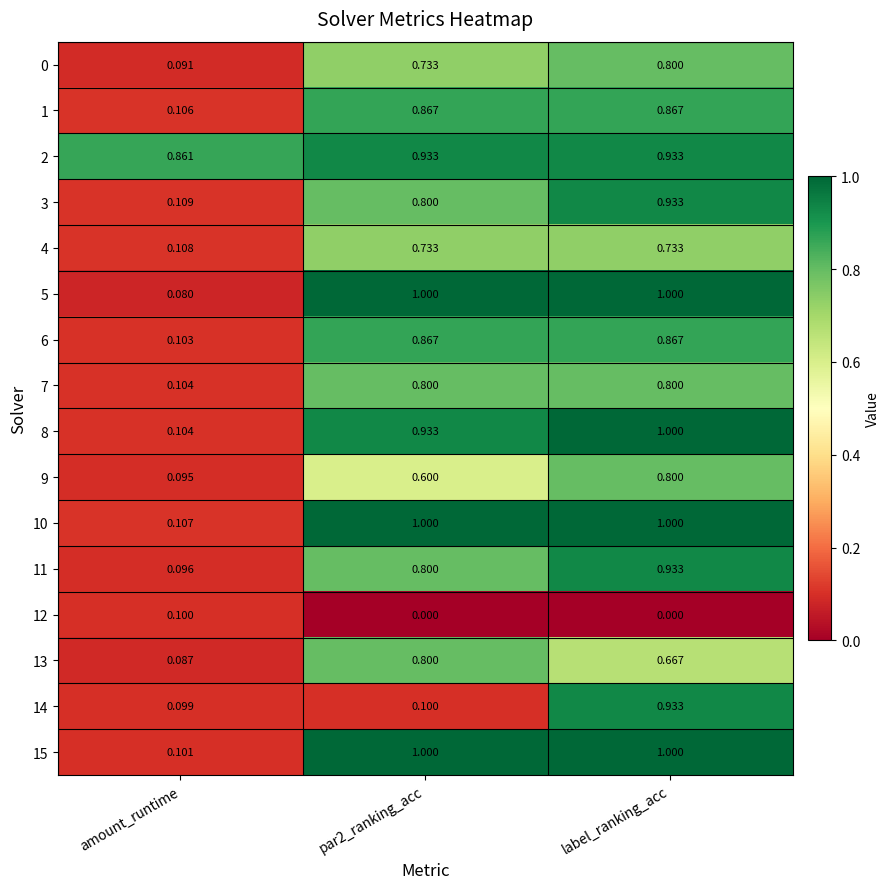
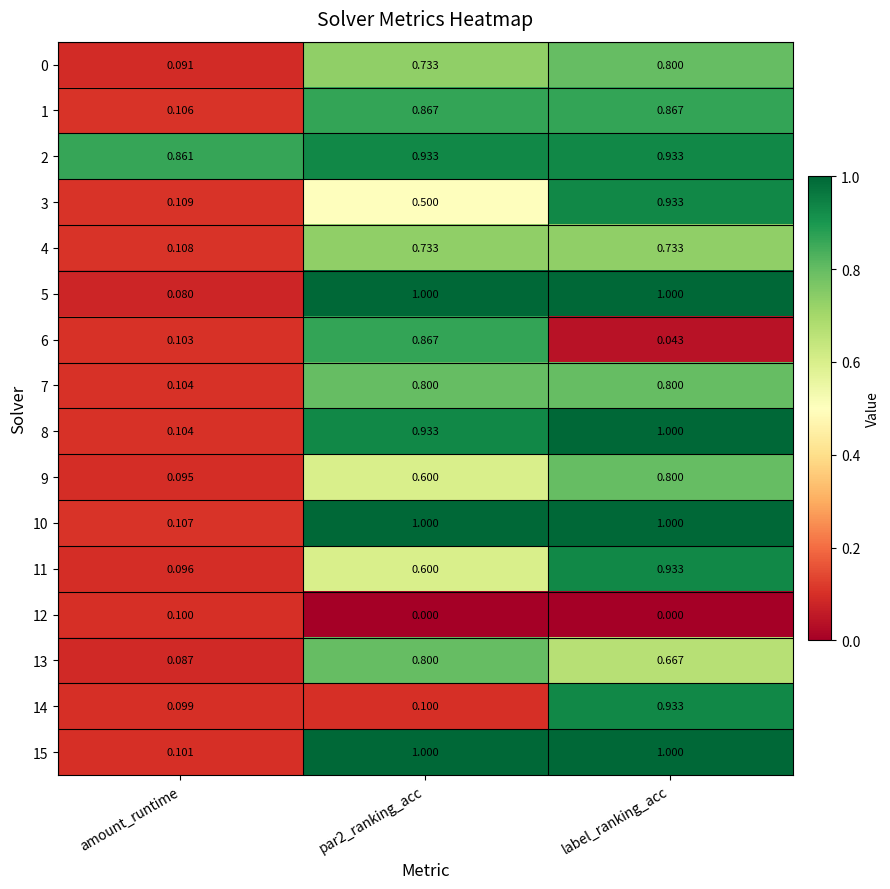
  {
    "0": {
      "amount_runtime": 0.091,
      "par2_ranking_acc": 0.733,
      "label_ranking_acc": 0.800
    },
    "1": {
      "amount_runtime": 0.106,
      "par2_ranking_acc": 0.867,
      "label_ranking_acc": 0.867
    },
    "2": {
      "amount_runtime": 0.861,
      "par2_ranking_acc": 0.933,
      "label_ranking_acc": 0.933
    },
    "3": {
      "amount_runtime": 0.109,
-     "par2_ranking_acc": 0.800,
+     "par2_ranking_acc": 0.500,
      "label_ranking_acc": 0.933
    },
    "4": {
      "amount_runtime": 0.108,
      "par2_ranking_acc": 0.733,
      "label_ranking_acc": 0.733
    },
    "5": {
      "amount_runtime": 0.080,
      "par2_ranking_acc": 1.000,
      "label_ranking_acc": 1.000
    },
    "6": {
      "amount_runtime": 0.103,
      "par2_ranking_acc": 0.867,
-     "label_ranking_acc": 0.867
+     "label_ranking_acc": 0.043
    },
    "7": {
      "amount_runtime": 0.104,
      "par2_ranking_acc": 0.800,
      "label_ranking_acc": 0.800
    },
    "8": {
      "amount_runtime": 0.104,
      "par2_ranking_acc": 0.933,
      "label_ranking_acc": 1.000
    },
    "9": {
      "amount_runtime": 0.095,
      "par2_ranking_acc": 0.600,
      "label_ranking_acc": 0.800
    },
    "10": {
      "amount_runtime": 0.107,
      "par2_ranking_acc": 1.000,
      "label_ranking_acc": 1.000
    },
    "11": {
      "amount_runtime": 0.096,
-     "par2_ranking_acc": 0.800,
+     "par2_ranking_acc": 0.600,
      "label_ranking_acc": 0.933
    },
    "12": {
      "amount_runtime": 0.100,
      "par2_ranking_acc": 0.000,
      "label_ranking_acc": 0.000
    },
    "13": {
      "amount_runtime": 0.087,
      "par2_ranking_acc": 0.800,
      "label_ranking_acc": 0.667
    },
    "14": {
      "amount_runtime": 0.099,
      "par2_ranking_acc": 0.100,
      "label_ranking_acc": 0.933
    },
    "15": {
      "amount_runtime": 0.101,
      "par2_ranking_acc": 1.000,
      "label_ranking_acc": 1.000
    }
  }
